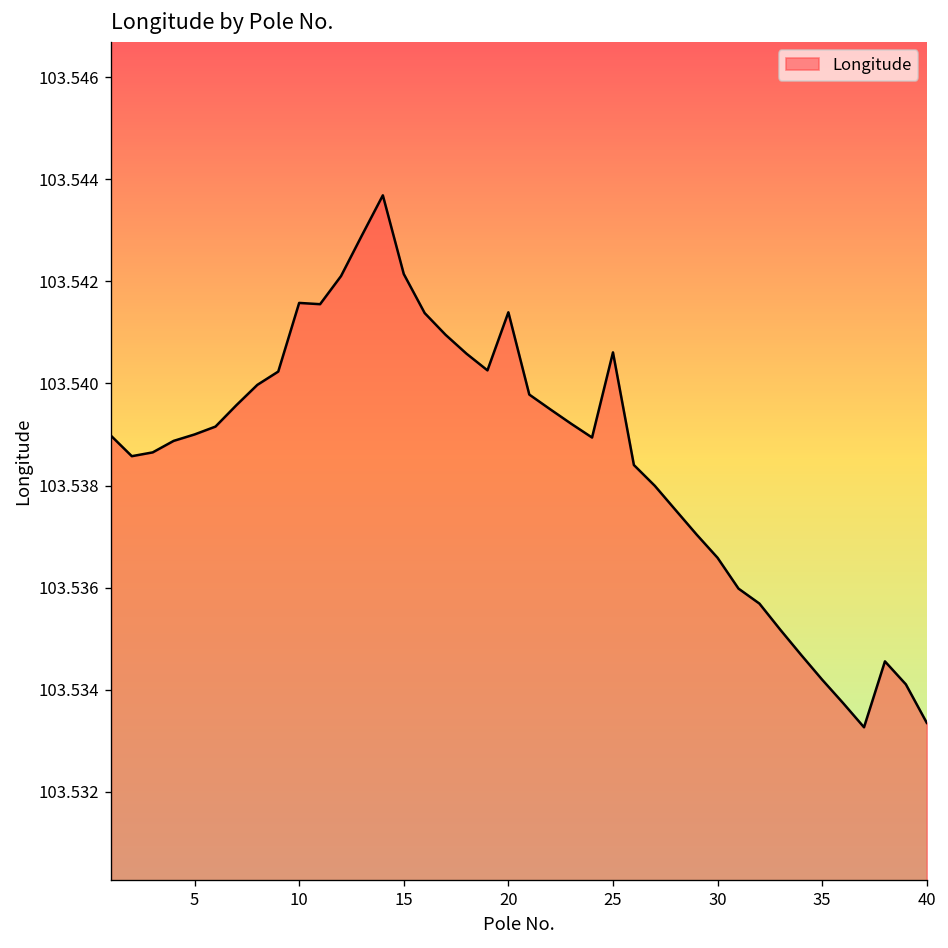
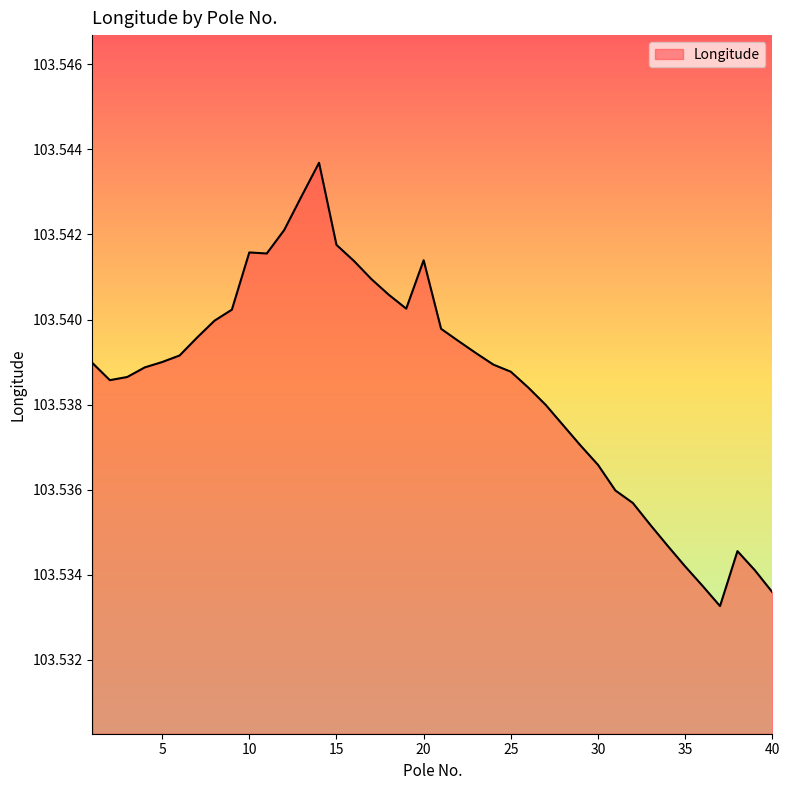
  {
    "5": 103.5390,
    "10": 103.5416,
-   "15": 103.5421,
+   "15": 103.5418,
    "20": 103.5414,
-   "25": 103.5406,
+   "25": 103.5388,
    "30": 103.5366,
    "35": 103.5342,
-   "40": 103.5334
+   "40": 103.5336
  }
